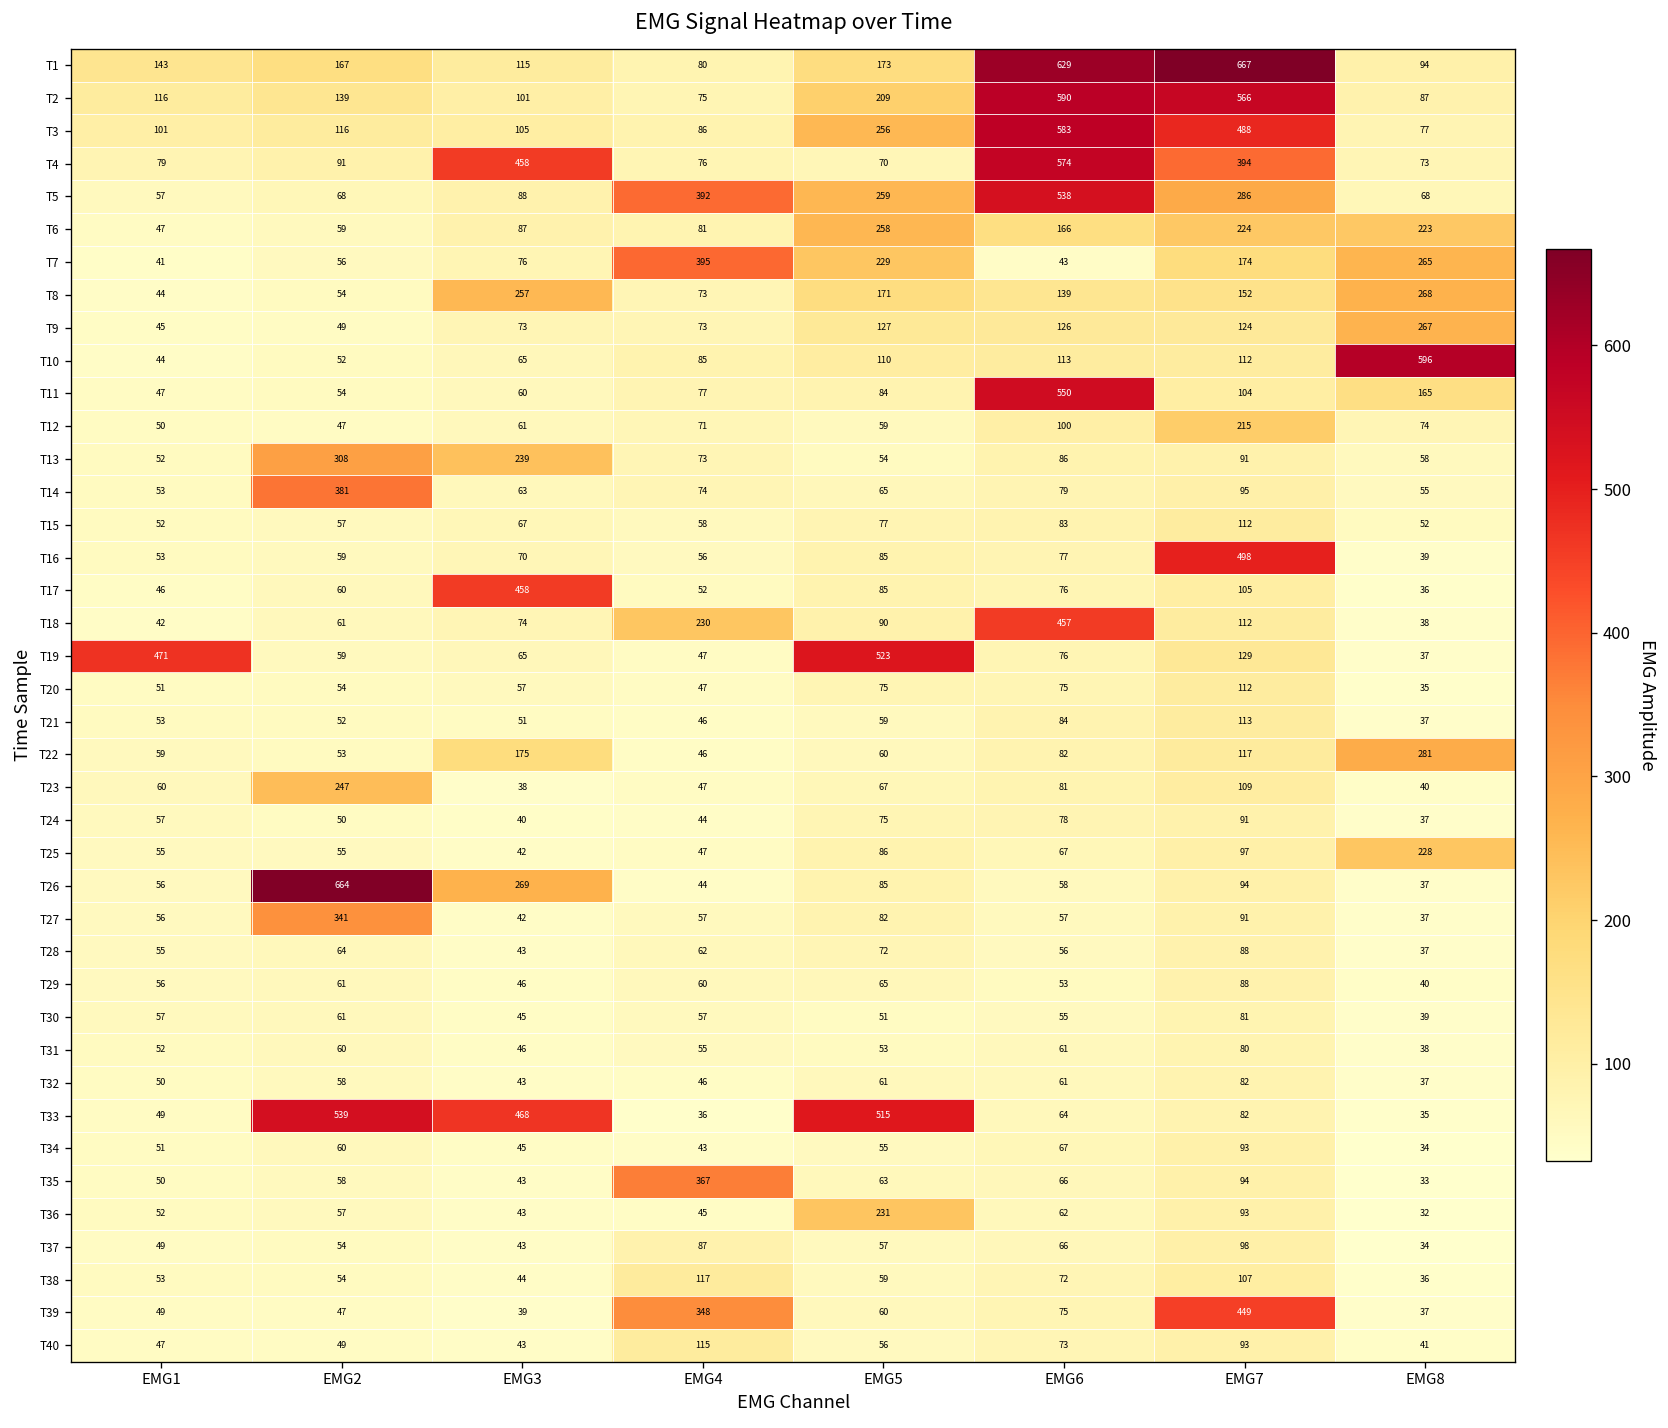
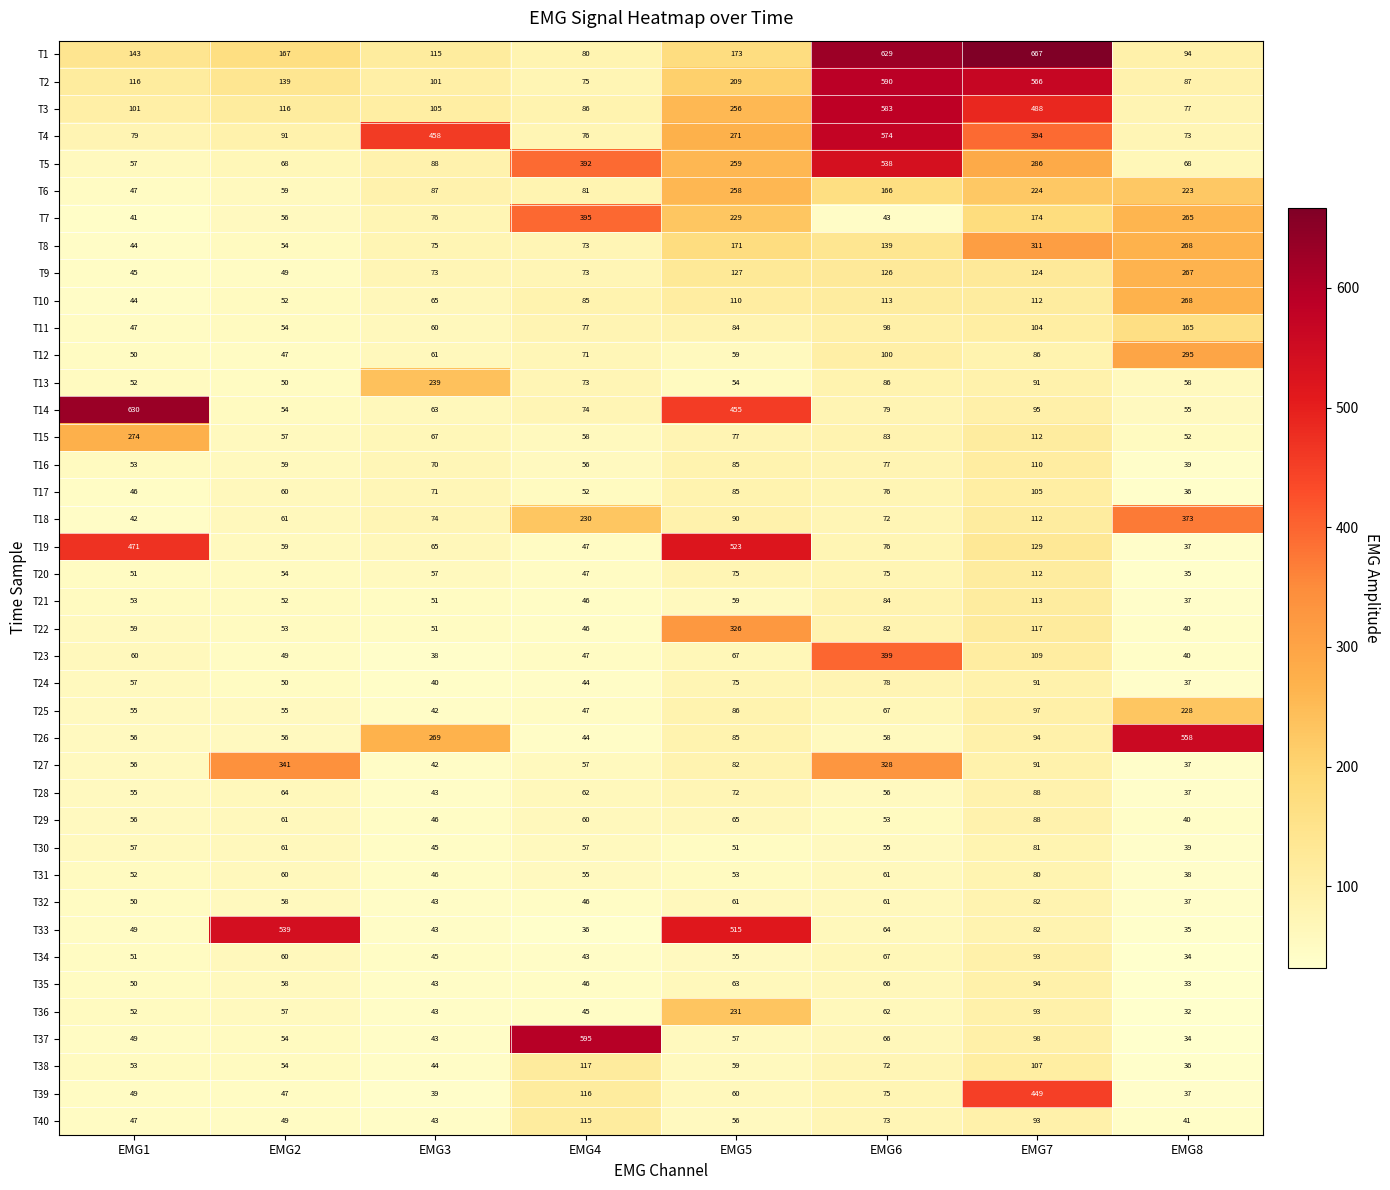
  {
    "T4": {
      "EMG1": 79,
      "EMG2": 91,
      "EMG3": 458,
      "EMG4": 76,
-     "EMG5": 70,
+     "EMG5": 271,
      "EMG6": 574,
      "EMG7": 394,
      "EMG8": 73
    },
    "T8": {
      "EMG1": 44,
      "EMG2": 54,
-     "EMG3": 257,
+     "EMG3": 75,
      "EMG4": 73,
      "EMG5": 171,
      "EMG6": 139,
-     "EMG7": 152,
+     "EMG7": 311,
      "EMG8": 268
    },
    "T10": {
      "EMG1": 44,
      "EMG2": 52,
      "EMG3": 65,
      "EMG4": 85,
      "EMG5": 110,
      "EMG6": 113,
      "EMG7": 112,
-     "EMG8": 596
+     "EMG8": 268
    },
    "T11": {
      "EMG1": 47,
      "EMG2": 54,
      "EMG3": 60,
      "EMG4": 77,
      "EMG5": 84,
-     "EMG6": 550,
+     "EMG6": 98,
      "EMG7": 104,
      "EMG8": 165
    },
    "T12": {
      "EMG1": 50,
      "EMG2": 47,
      "EMG3": 61,
      "EMG4": 71,
      "EMG5": 59,
      "EMG6": 100,
-     "EMG7": 215,
-     "EMG8": 74
+     "EMG7": 86,
+     "EMG8": 295
    },
    "T13": {
      "EMG1": 52,
-     "EMG2": 308,
+     "EMG2": 50,
      "EMG3": 239,
      "EMG4": 73,
      "EMG5": 54,
      "EMG6": 86,
      "EMG7": 91,
      "EMG8": 58
    },
    "T14": {
-     "EMG1": 53,
-     "EMG2": 381,
+     "EMG1": 630,
+     "EMG2": 54,
      "EMG3": 63,
      "EMG4": 74,
-     "EMG5": 65,
+     "EMG5": 455,
      "EMG6": 79,
      "EMG7": 95,
      "EMG8": 55
    },
    "T15": {
-     "EMG1": 52,
+     "EMG1": 274,
      "EMG2": 57,
      "EMG3": 67,
      "EMG4": 58,
      "EMG5": 77,
      "EMG6": 83,
      "EMG7": 112,
      "EMG8": 52
    },
    "T16": {
      "EMG1": 53,
      "EMG2": 59,
      "EMG3": 70,
      "EMG4": 56,
      "EMG5": 85,
      "EMG6": 77,
-     "EMG7": 498,
+     "EMG7": 110,
      "EMG8": 39
    },
    "T17": {
      "EMG1": 46,
      "EMG2": 60,
-     "EMG3": 458,
+     "EMG3": 71,
      "EMG4": 52,
      "EMG5": 85,
      "EMG6": 76,
      "EMG7": 105,
      "EMG8": 36
    },
    "T18": {
      "EMG1": 42,
      "EMG2": 61,
      "EMG3": 74,
      "EMG4": 230,
      "EMG5": 90,
-     "EMG6": 457,
+     "EMG6": 72,
      "EMG7": 112,
-     "EMG8": 38
+     "EMG8": 373
    },
    "T22": {
      "EMG1": 59,
      "EMG2": 53,
-     "EMG3": 175,
+     "EMG3": 51,
      "EMG4": 46,
-     "EMG5": 60,
+     "EMG5": 326,
      "EMG6": 82,
      "EMG7": 117,
-     "EMG8": 281
+     "EMG8": 40
    },
    "T23": {
      "EMG1": 60,
-     "EMG2": 247,
+     "EMG2": 49,
      "EMG3": 38,
      "EMG4": 47,
      "EMG5": 67,
-     "EMG6": 81,
+     "EMG6": 399,
      "EMG7": 109,
      "EMG8": 40
    },
    "T26": {
      "EMG1": 56,
-     "EMG2": 664,
+     "EMG2": 56,
      "EMG3": 269,
      "EMG4": 44,
      "EMG5": 85,
      "EMG6": 58,
      "EMG7": 94,
-     "EMG8": 37
+     "EMG8": 558
    },
    "T27": {
      "EMG1": 56,
      "EMG2": 341,
      "EMG3": 42,
      "EMG4": 57,
      "EMG5": 82,
-     "EMG6": 57,
+     "EMG6": 328,
      "EMG7": 91,
      "EMG8": 37
    },
    "T33": {
      "EMG1": 49,
      "EMG2": 539,
-     "EMG3": 468,
+     "EMG3": 43,
      "EMG4": 36,
      "EMG5": 515,
      "EMG6": 64,
      "EMG7": 82,
      "EMG8": 35
    },
    "T35": {
      "EMG1": 50,
      "EMG2": 58,
      "EMG3": 43,
-     "EMG4": 367,
+     "EMG4": 46,
      "EMG5": 63,
      "EMG6": 66,
      "EMG7": 94,
      "EMG8": 33
    },
    "T37": {
      "EMG1": 49,
      "EMG2": 54,
      "EMG3": 43,
-     "EMG4": 87,
+     "EMG4": 595,
      "EMG5": 57,
      "EMG6": 66,
      "EMG7": 98,
      "EMG8": 34
    },
    "T39": {
      "EMG1": 49,
      "EMG2": 47,
      "EMG3": 39,
-     "EMG4": 348,
+     "EMG4": 116,
      "EMG5": 60,
      "EMG6": 75,
      "EMG7": 449,
      "EMG8": 37
    }
  }
